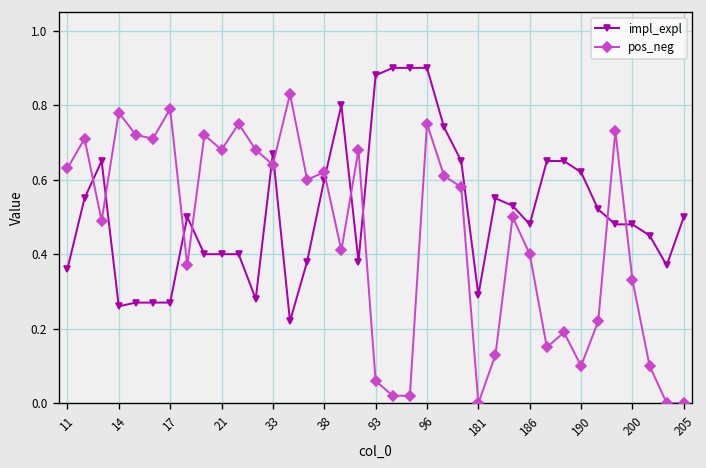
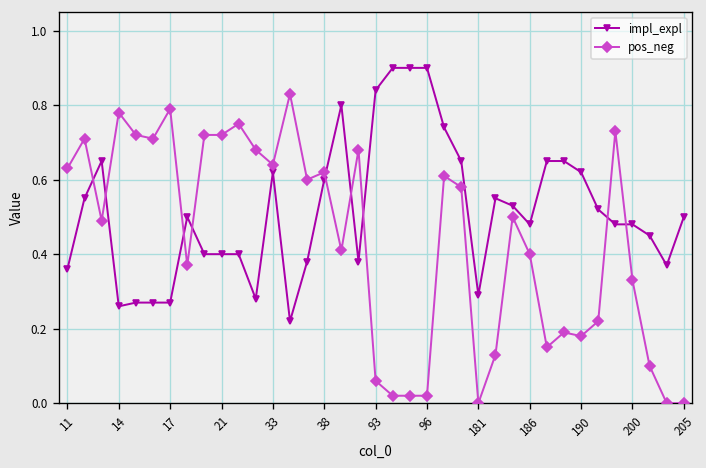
  {
    "impl_expl": {
      "21": 0.40,
-     "33": 0.67,
+     "33": 0.62,
      "38": 0.60,
-     "93": 0.88,
+     "93": 0.84,
      "96": 0.90,
      "181": 0.29,
      "186": 0.48,
      "190": 0.62,
      "200": 0.48,
      "205": 0.50
    },
    "pos_neg": {
-     "21": 0.68,
+     "21": 0.72,
      "33": 0.64,
      "38": 0.62,
      "93": 0.06,
-     "96": 0.75,
+     "96": 0.02,
      "181": 0.00,
      "186": 0.40,
-     "190": 0.10,
+     "190": 0.18,
      "200": 0.33,
      "205": 0.00
    }
  }
